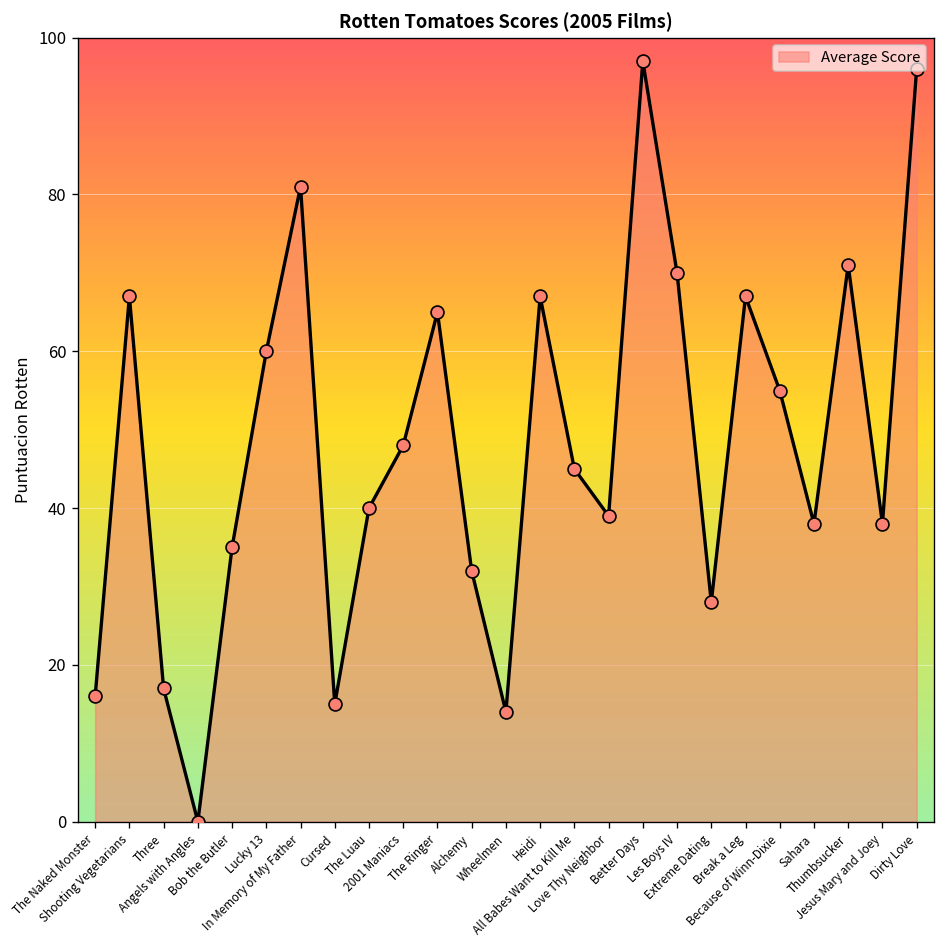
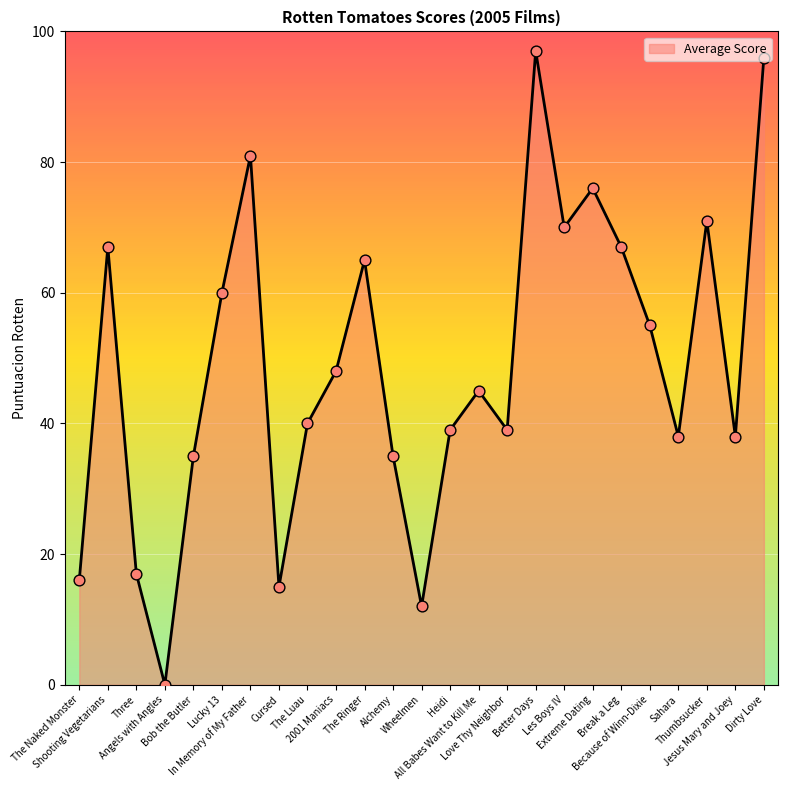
  {
    "The Naked Monster": 16,
    "Shooting Vegetarians": 67,
    "Three": 17,
    "Angels with Angles": 0,
    "Bob the Butler": 35,
    "Lucky 13": 60,
    "In Memory of My Father": 81,
    "Cursed": 15,
    "The Luau": 40,
    "2001 Maniacs": 48,
    "The Ringer": 65,
-   "Alchemy": 32,
-   "Wheelmen": 14,
-   "Heidi": 67,
+   "Alchemy": 35,
+   "Wheelmen": 12,
+   "Heidi": 39,
    "All Babes Want to Kill Me": 45,
    "Love Thy Neighbor": 39,
    "Better Days": 97,
    "Les Boys IV": 70,
-   "Extreme Dating": 28,
+   "Extreme Dating": 76,
    "Break a Leg": 67,
    "Because of Winn-Dixie": 55,
    "Sahara": 38,
    "Thumbsucker": 71,
    "Jesus Mary and Joey": 38
  }
